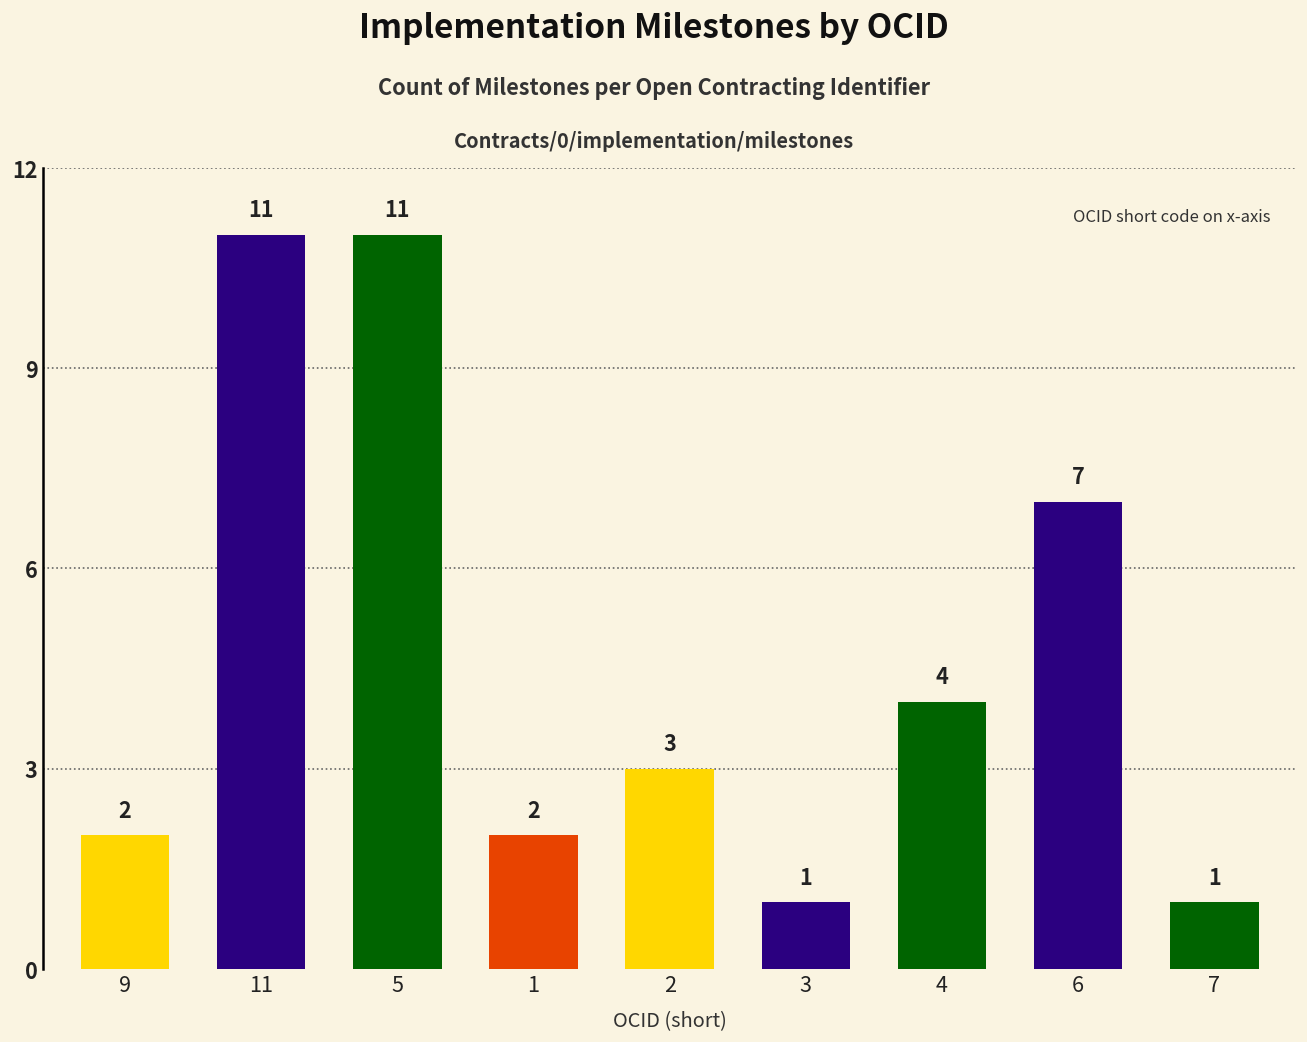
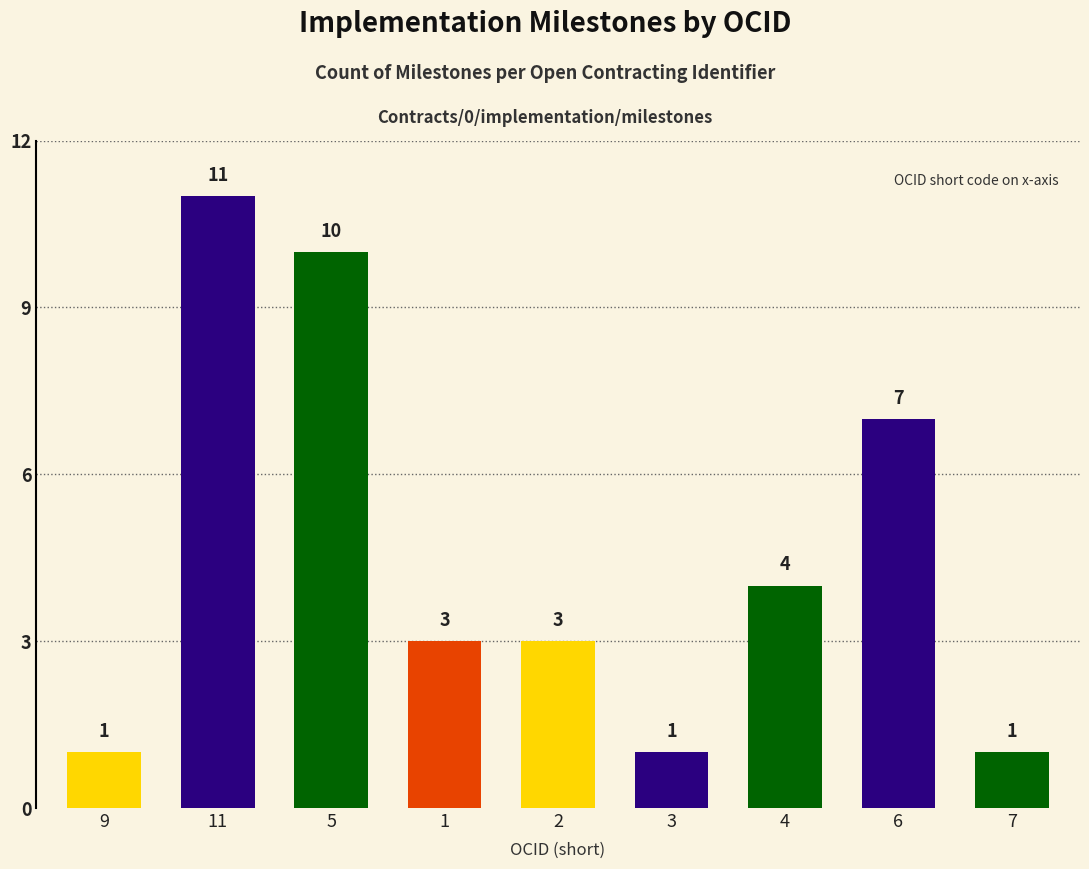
  {
-   "9": 2,
+   "9": 1,
    "11": 11,
-   "5": 11,
-   "1": 2,
+   "5": 10,
+   "1": 3,
    "2": 3,
    "3": 1,
    "4": 4,
    "6": 7,
    "7": 1
  }
